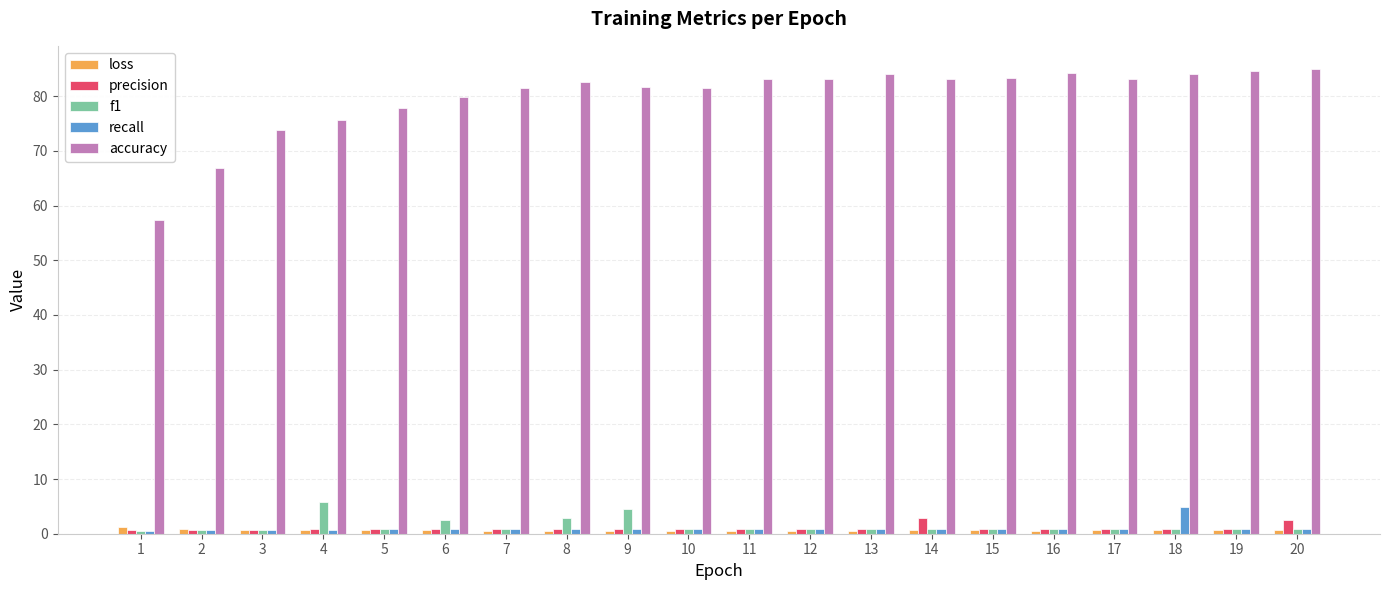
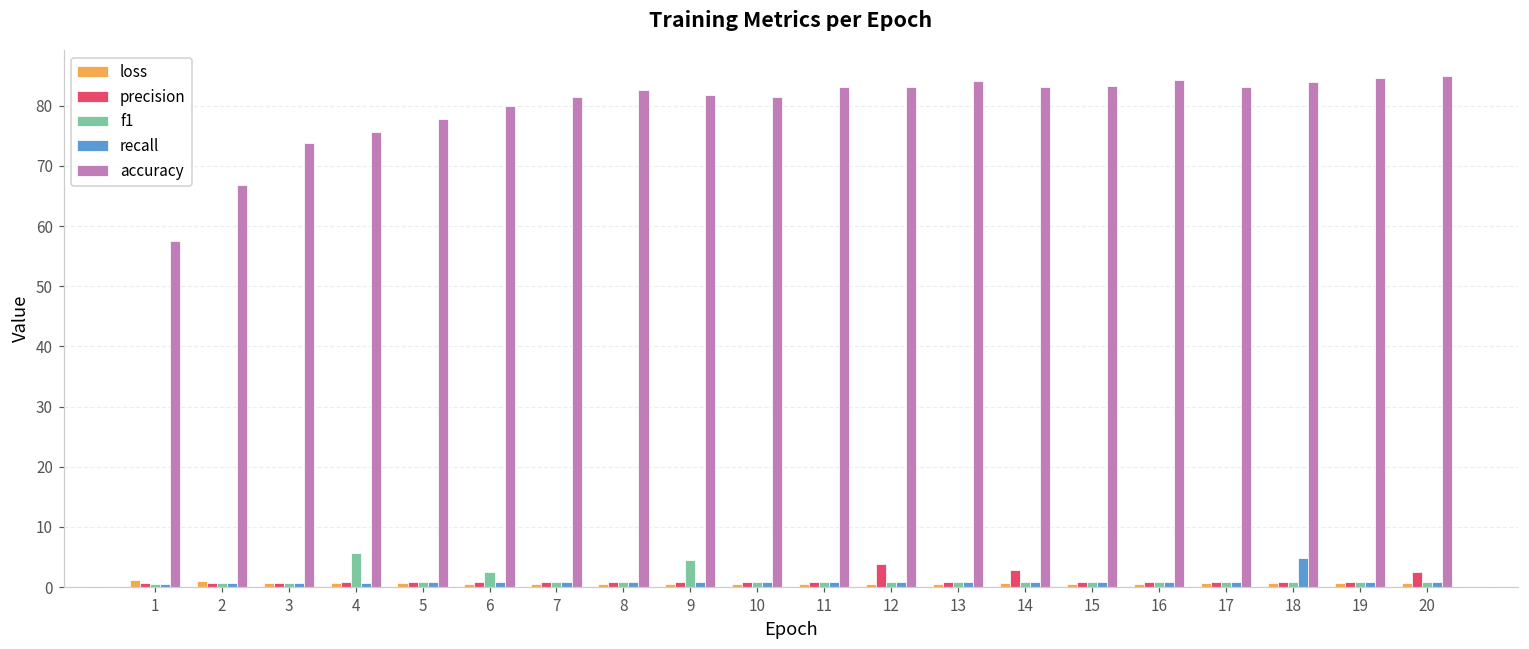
  {
    "loss": {
      "1": 1,
      "2": 1,
      "3": 1,
      "4": 1,
      "5": 1,
      "6": 1,
      "7": 1,
      "8": 1,
      "9": 1,
      "10": 1,
      "11": 1,
      "12": 1,
      "13": 1,
      "14": 1,
      "15": 1,
      "16": 1,
      "17": 1,
      "18": 1,
      "19": 1,
      "20": 1
    },
    "precision": {
      "1": 1,
      "2": 1,
      "3": 1,
      "4": 1,
      "5": 1,
      "6": 1,
      "7": 1,
      "8": 1,
      "9": 1,
      "10": 1,
      "11": 1,
-     "12": 1,
+     "12": 4,
      "13": 1,
      "14": 3,
      "15": 1,
      "16": 1,
      "17": 1,
      "18": 1,
      "19": 1,
      "20": 2
    },
    "f1": {
      "1": 1,
      "2": 1,
      "3": 1,
      "4": 6,
      "5": 1,
      "6": 2,
      "7": 1,
-     "8": 3,
+     "8": 1,
      "9": 4,
      "10": 1,
      "11": 1,
      "12": 1,
      "13": 1,
      "14": 1,
      "15": 1,
      "16": 1,
      "17": 1,
      "18": 1,
      "19": 1,
      "20": 1
    },
    "recall": {
      "1": 1,
      "2": 1,
      "3": 1,
      "4": 1,
      "5": 1,
      "6": 1,
      "7": 1,
      "8": 1,
      "9": 1,
      "10": 1,
      "11": 1,
      "12": 1,
      "13": 1,
      "14": 1,
      "15": 1,
      "16": 1,
      "17": 1,
      "18": 5,
      "19": 1,
      "20": 1
    },
    "accuracy": {
      "1": 57,
      "2": 67,
      "3": 74,
      "4": 76,
      "5": 78,
      "6": 80,
      "7": 81,
      "8": 83,
      "9": 82,
      "10": 81,
      "11": 83,
      "12": 83,
      "13": 84,
      "14": 83,
      "15": 83,
      "16": 84,
      "17": 83,
      "18": 84,
      "19": 85,
      "20": 85
    }
  }
